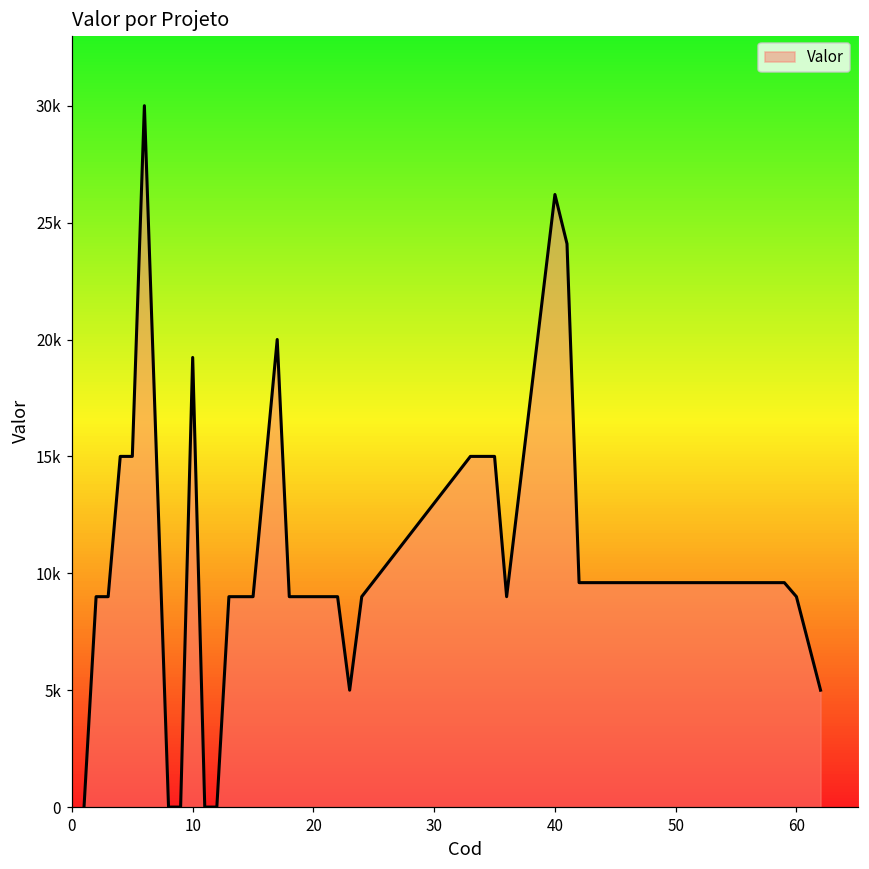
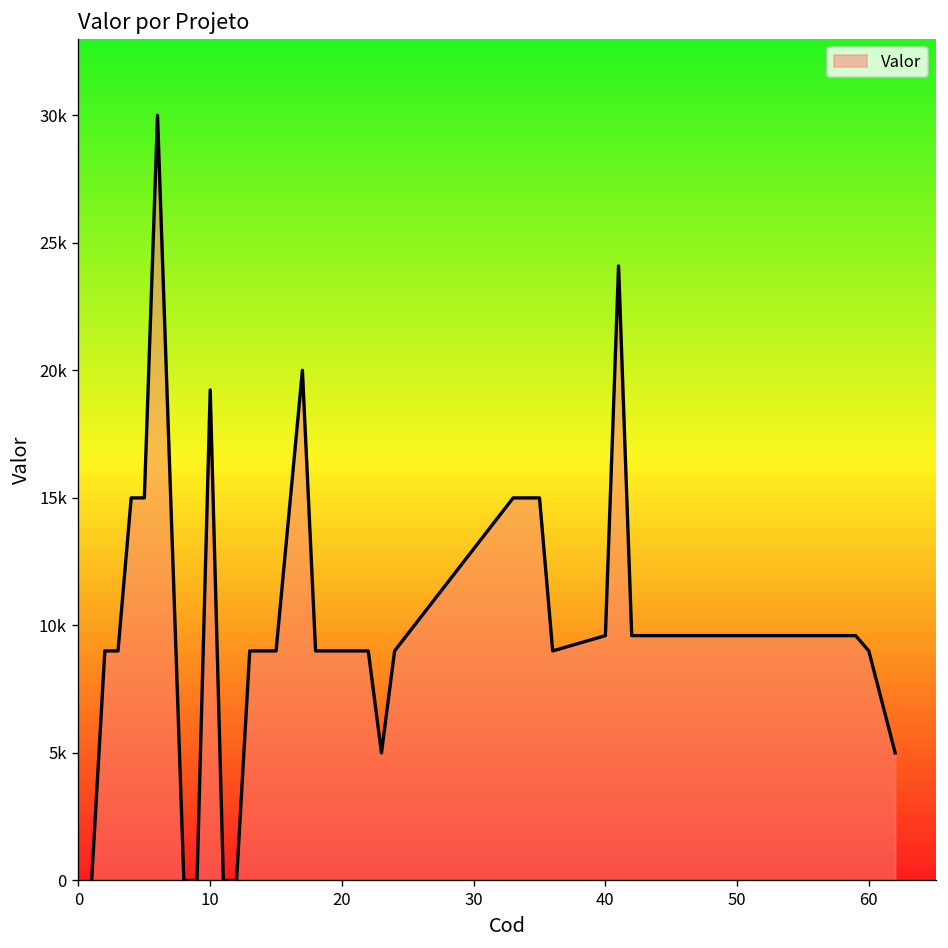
  {
    "10": 19200,
-   "40": 26200,
+   "40": 9600,
    "50": 9600,
    "60": 9000
  }
